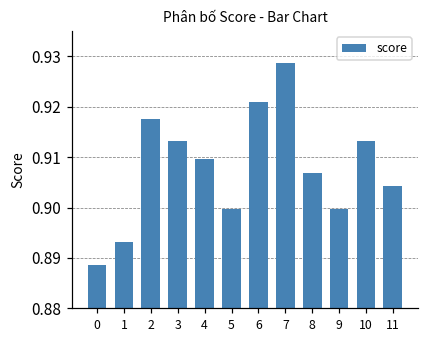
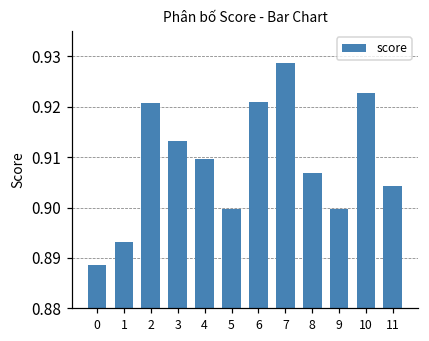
  {
    "0": 0.889,
    "1": 0.893,
-   "2": 0.918,
+   "2": 0.921,
    "3": 0.913,
    "4": 0.910,
    "5": 0.900,
    "6": 0.921,
    "7": 0.929,
    "8": 0.907,
    "9": 0.900,
-   "10": 0.913,
+   "10": 0.923,
    "11": 0.904
  }
